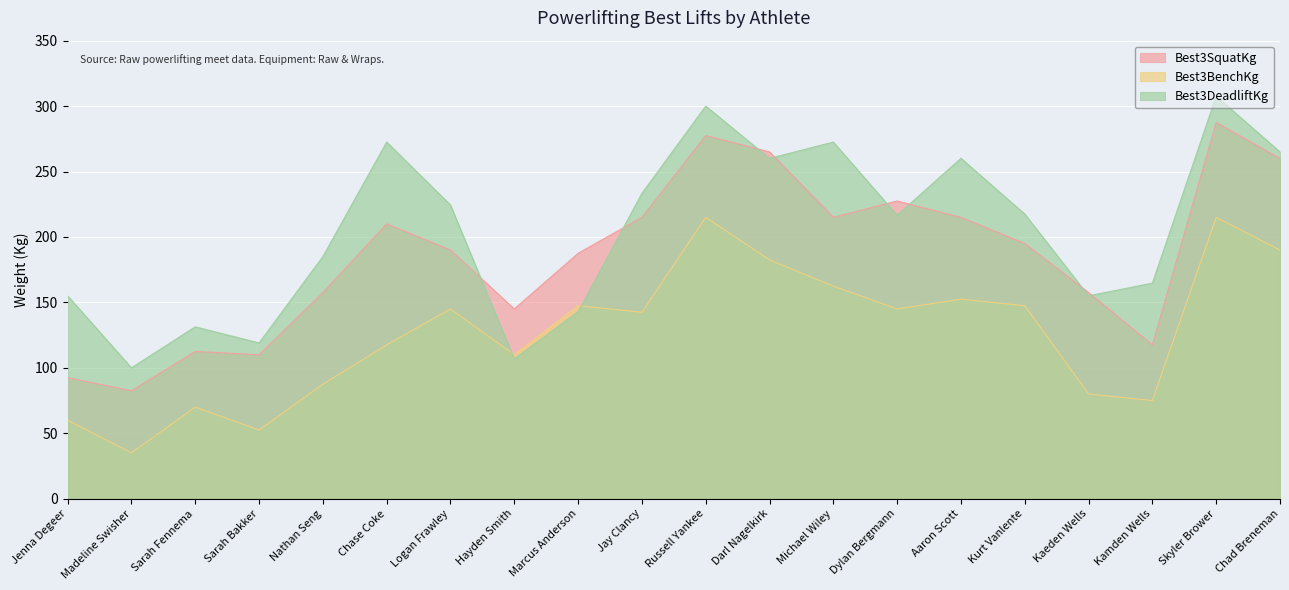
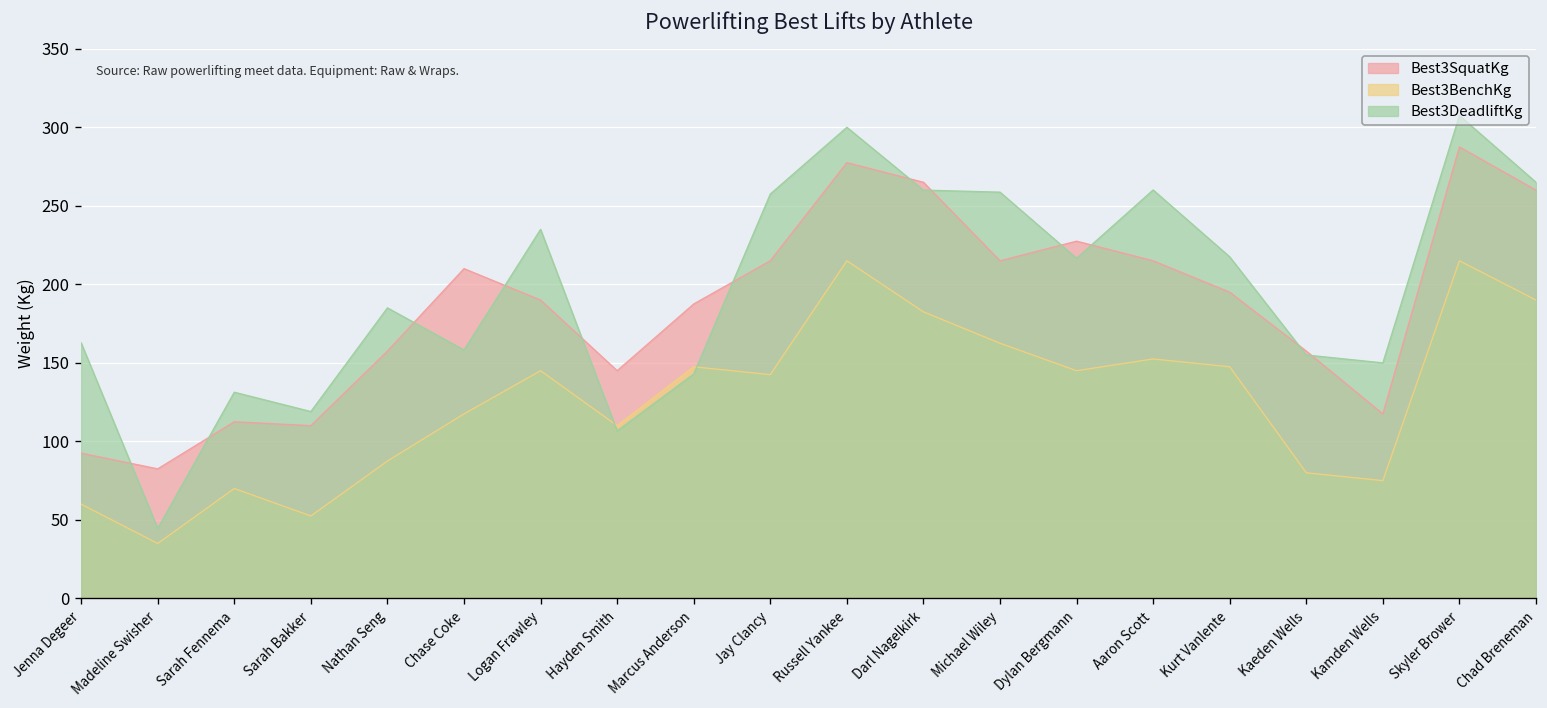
  {
    "Best3DeadliftKg": {
-     "Jenna Degeer": 155,
-     "Madeline Swisher": 100,
+     "Jenna Degeer": 163,
+     "Madeline Swisher": 45,
      "Sarah Fennema": 131,
      "Sarah Bakker": 119,
      "Nathan Seng": 185,
-     "Chase Coke": 273,
-     "Logan Frawley": 224,
+     "Chase Coke": 158,
+     "Logan Frawley": 235,
      "Hayden Smith": 107,
      "Marcus Anderson": 143,
-     "Jay Clancy": 233,
+     "Jay Clancy": 258,
      "Russell Yankee": 300,
      "Darl Nagelkirk": 260,
-     "Michael Wiley": 273,
+     "Michael Wiley": 259,
      "Dylan Bergmann": 217,
      "Aaron Scott": 260,
      "Kurt Vanlente": 218,
      "Kaeden Wells": 155,
-     "Kamden Wells": 165,
+     "Kamden Wells": 150,
      "Chad Breneman": 265
    }
  }
